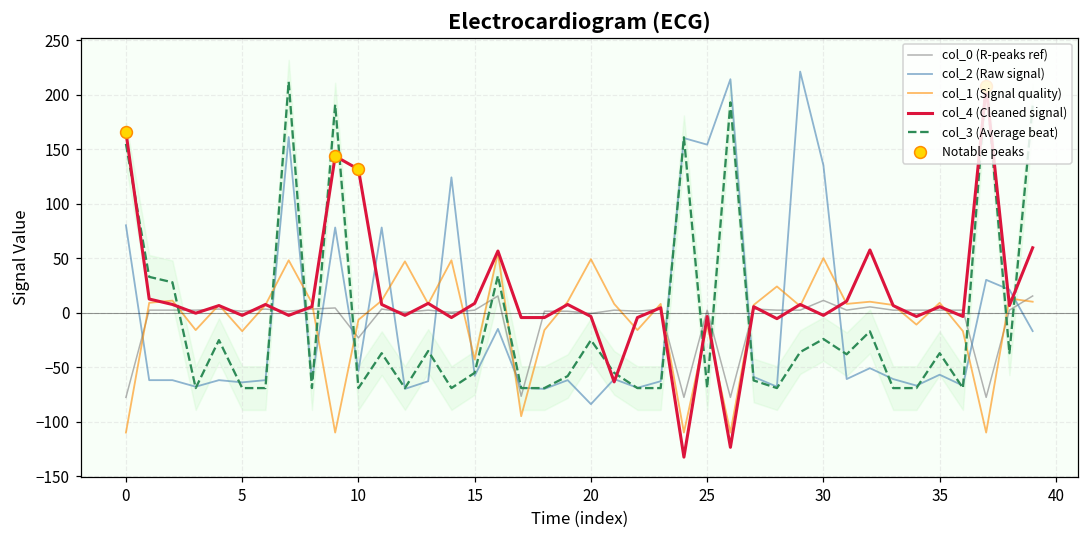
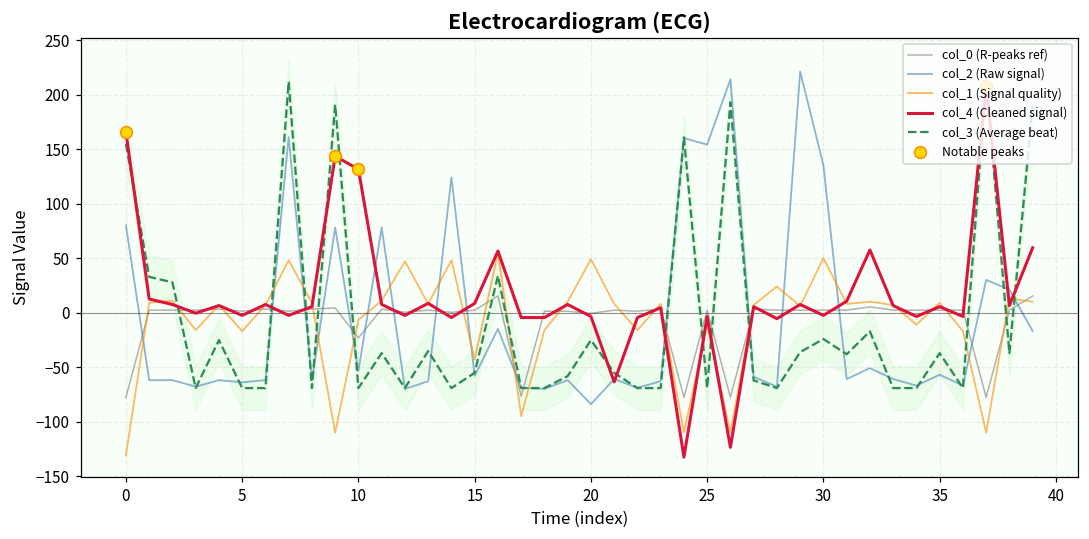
  {
    "col_0 (R-peaks ref)": {
      "0": -80,
      "5": 0,
      "10": -20,
      "15": 0,
      "20": 0,
      "25": 0,
-     "30": 10,
+     "30": 0,
      "35": 0
    },
    "col_2 (Raw signal)": {
      "0": 80,
      "5": -60,
      "10": -50,
      "15": -60,
      "20": -80,
      "25": 150,
      "30": 140,
      "35": -60
    },
    "col_1 (Signal quality)": {
-     "0": -110,
+     "0": -130,
      "5": -20,
      "10": -10,
      "15": -40,
      "20": 50,
      "25": -10,
      "30": 50,
      "35": 10
    },
    "col_4 (Cleaned signal)": {
      "5": 0,
      "15": 10,
      "25": 0,
      "35": 10
    },
    "col_3 (Average beat)": {
      "0": 150,
      "5": -70,
      "10": -70,
      "15": -60,
      "20": -30,
      "25": -70,
      "30": -20,
      "35": -40
    }
  }
